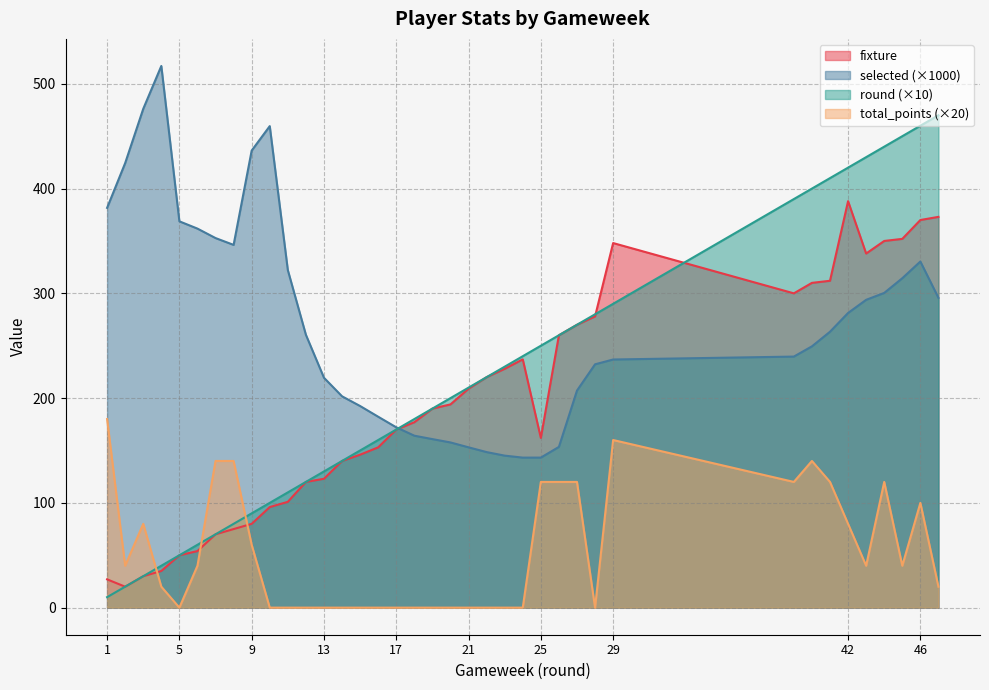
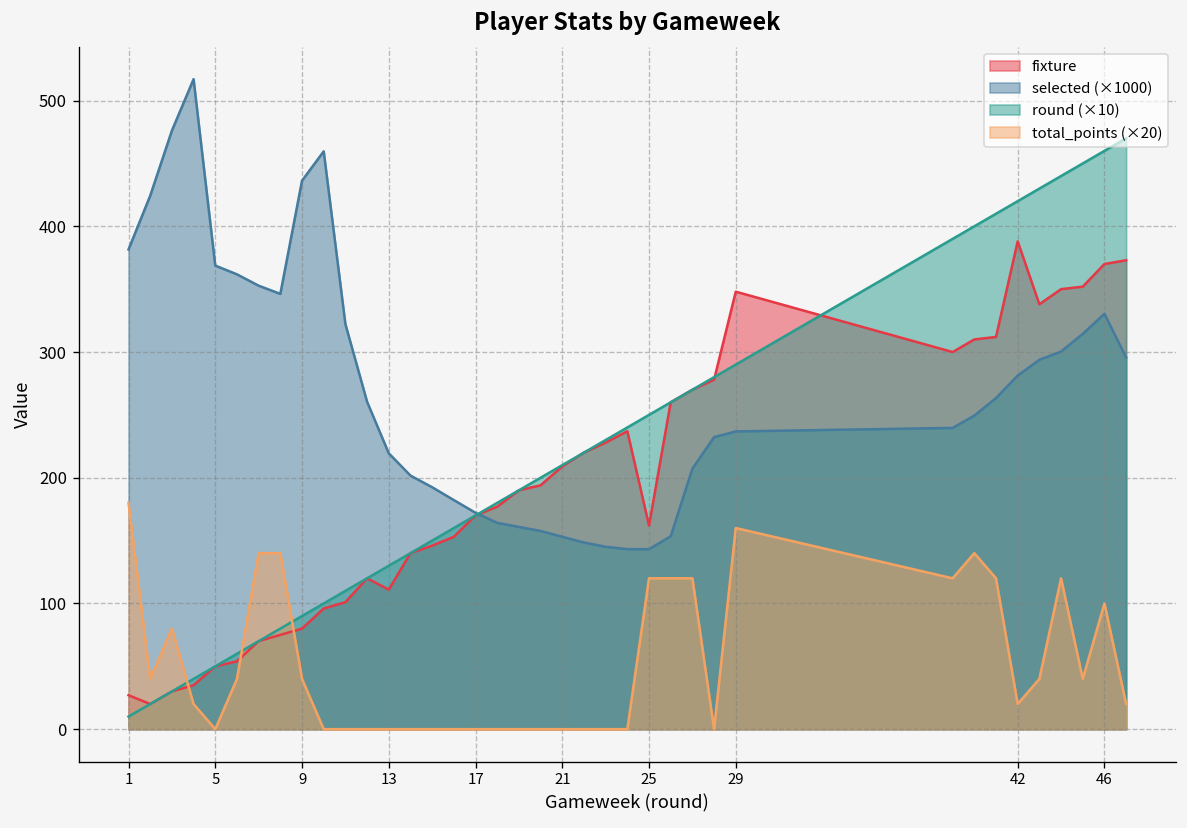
  {
    "fixture": {
      "1": 27,
      "9": 80,
-     "13": 123,
+     "13": 111,
      "25": 162,
      "29": 348,
      "42": 388,
      "46": 370
    },
    "total_points (×20)": {
      "1": 180,
      "5": 0,
-     "9": 60,
+     "9": 40,
      "13": 0,
      "17": 0,
      "21": 0,
      "25": 120,
      "29": 160,
-     "42": 80,
+     "42": 20,
      "46": 100
    }
  }
